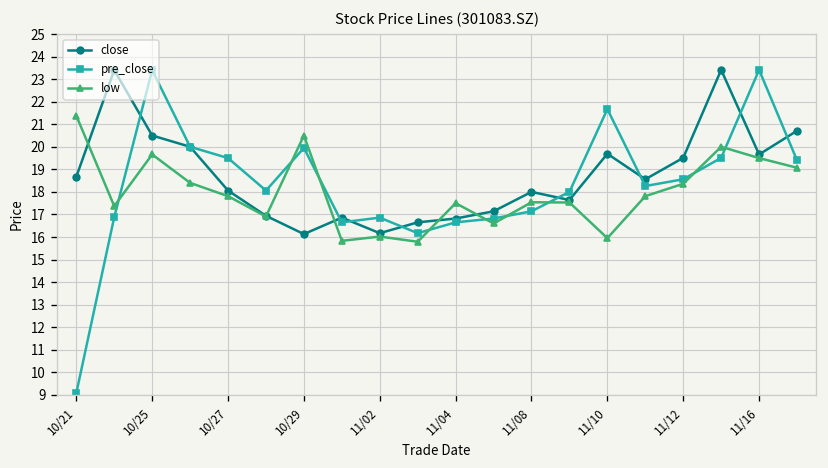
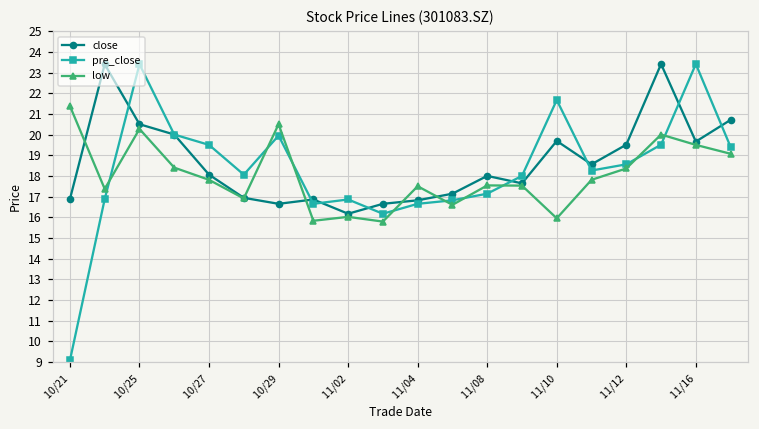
  {
    "close": {
-     "10/21": 18.7,
+     "10/21": 16.9,
      "10/25": 20.5,
      "10/27": 18.1,
-     "10/29": 16.1,
+     "10/29": 16.7,
      "11/02": 16.2,
      "11/04": 16.8,
      "11/08": 18.0,
      "11/10": 19.7,
      "11/12": 19.5,
      "11/16": 19.7
    },
    "pre_close": {
      "10/21": 9.1,
      "10/27": 19.5,
      "10/29": 20.0,
      "11/02": 16.9,
      "11/04": 16.7,
      "11/08": 17.1,
      "11/10": 21.7,
      "11/12": 18.6,
      "11/16": 23.4
    },
    "low": {
      "10/21": 21.4,
-     "10/25": 19.7,
+     "10/25": 20.3,
      "10/27": 17.8,
      "10/29": 20.5,
      "11/02": 16.0,
      "11/04": 17.5,
      "11/08": 17.5,
      "11/10": 16.0,
      "11/12": 18.4,
      "11/16": 19.5
    }
  }
